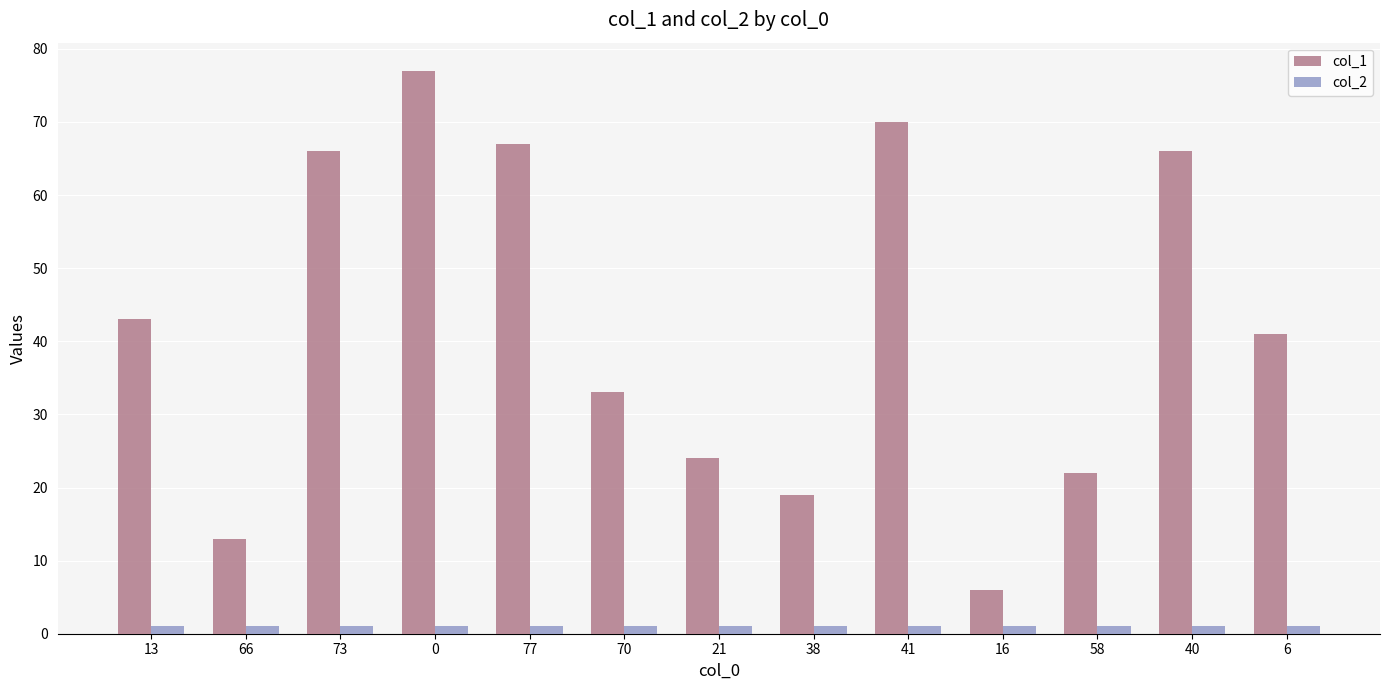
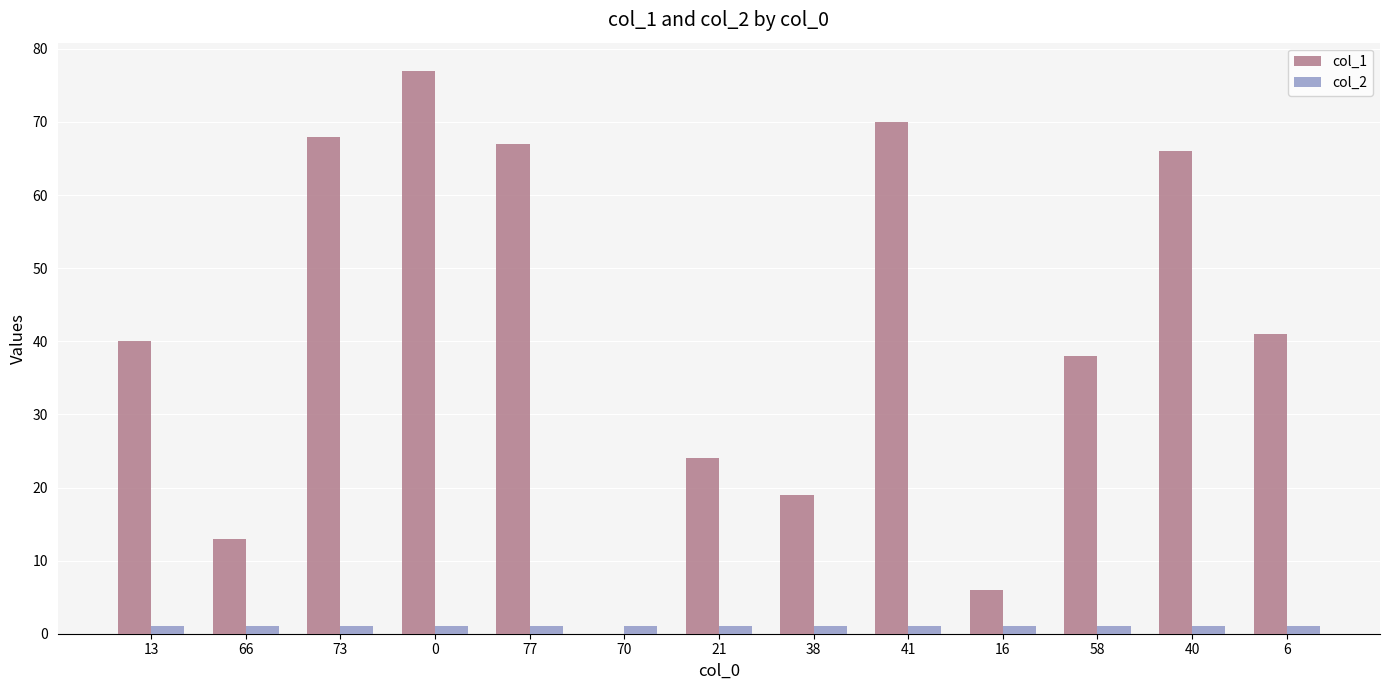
  {
    "col_1": {
-     "13": 43,
+     "13": 40,
      "66": 13,
-     "73": 66,
+     "73": 68,
      "0": 77,
      "77": 67,
-     "70": 33,
+     "70": 0,
      "21": 24,
      "38": 19,
      "41": 70,
      "16": 6,
-     "58": 22,
+     "58": 38,
      "40": 66,
      "6": 41
    },
    "col_2": {
      "13": 1,
      "66": 1,
      "73": 1,
      "0": 1,
      "77": 1,
      "70": 1,
      "21": 1,
      "38": 1,
      "41": 1,
      "16": 1,
      "58": 1,
      "40": 1,
      "6": 1
    }
  }
